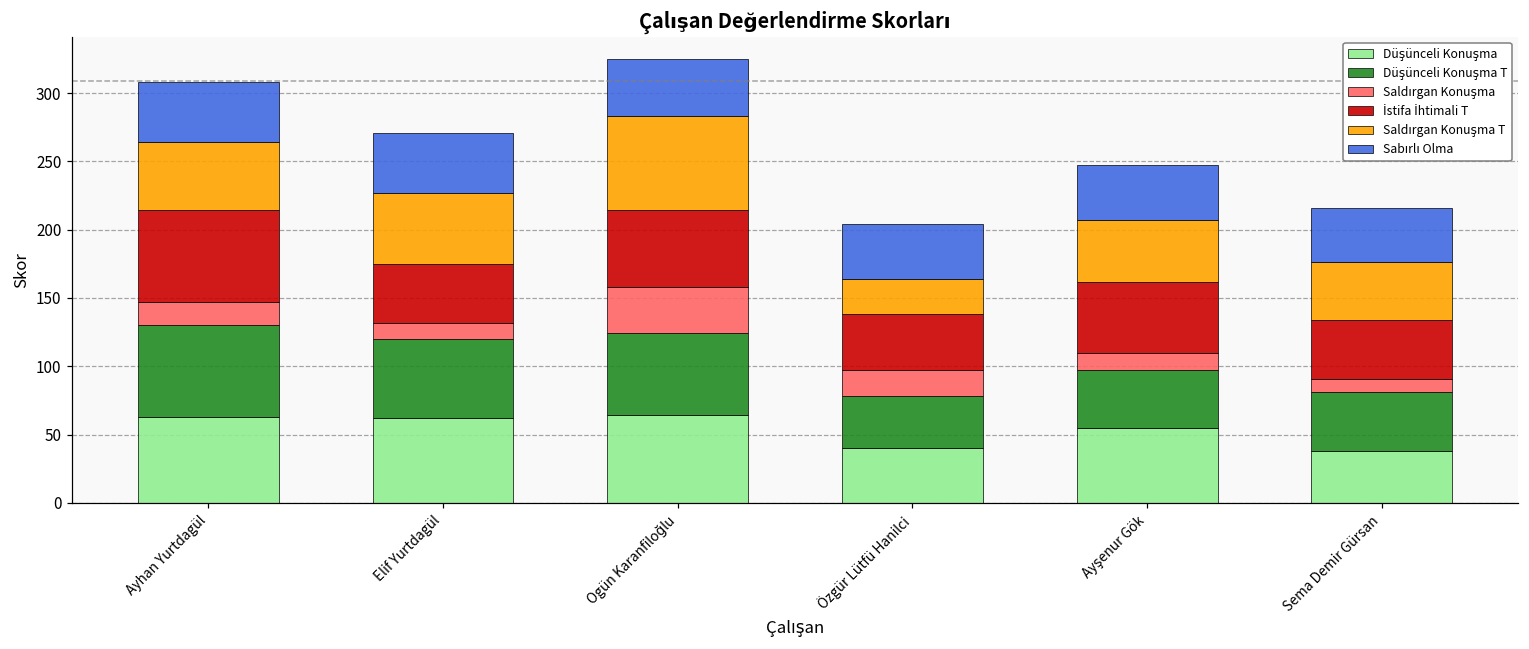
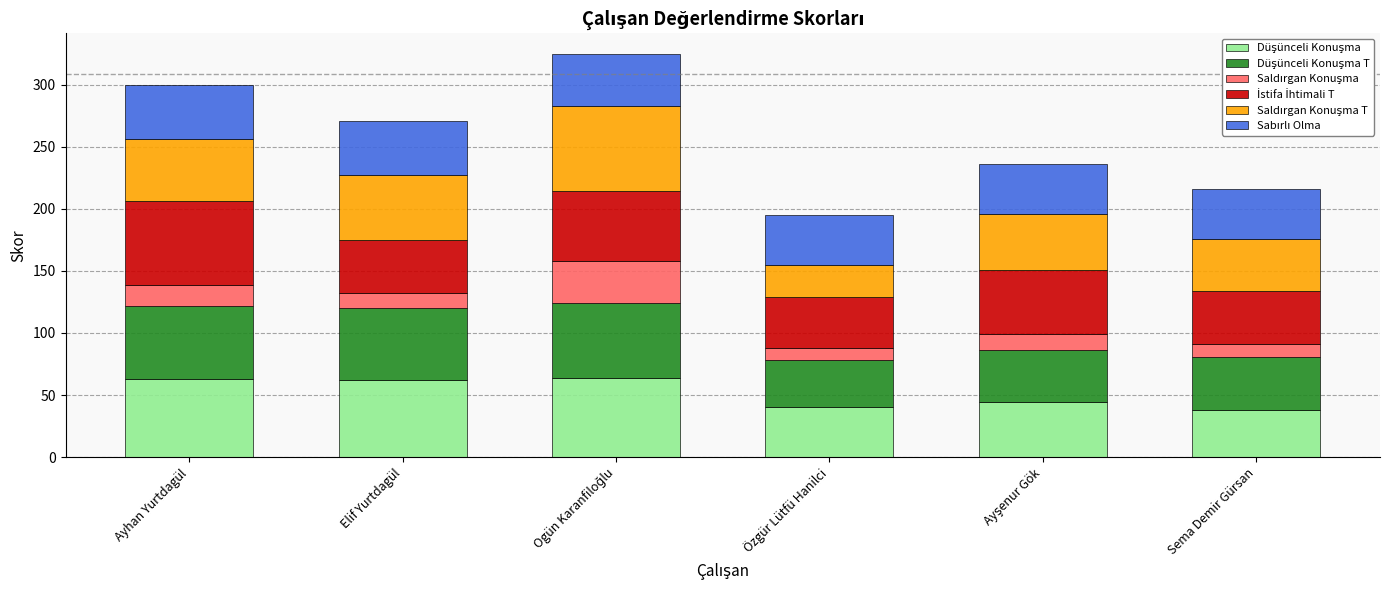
  {
    "Düşünceli Konuşma": {
      "Ayhan Yurtdagül": 63,
      "Elif Yurtdagül": 62,
      "Ogün Karanfiloğlu": 64,
      "Özgür Lütfü Hanilci": 40,
-     "Ayşenur Gök": 55,
+     "Ayşenur Gök": 44,
      "Sema Demir Gürsan": 38
    },
    "Düşünceli Konuşma T": {
-     "Ayhan Yurtdagül": 67,
+     "Ayhan Yurtdagül": 59,
      "Elif Yurtdagül": 58,
      "Ogün Karanfiloğlu": 60,
      "Özgür Lütfü Hanilci": 38,
      "Ayşenur Gök": 42,
      "Sema Demir Gürsan": 43
    },
    "Saldırgan Konuşma": {
      "Ayhan Yurtdagül": 17,
      "Elif Yurtdagül": 12,
      "Ogün Karanfiloğlu": 34,
-     "Özgür Lütfü Hanilci": 19,
+     "Özgür Lütfü Hanilci": 10,
      "Ayşenur Gök": 13,
      "Sema Demir Gürsan": 10
    },
    "İstifa İhtimali T": {
      "Ayhan Yurtdagül": 67,
      "Elif Yurtdagül": 43,
      "Ogün Karanfiloğlu": 56,
      "Özgür Lütfü Hanilci": 41,
      "Ayşenur Gök": 52,
      "Sema Demir Gürsan": 43
    },
    "Saldırgan Konuşma T": {
      "Ayhan Yurtdagül": 50,
      "Elif Yurtdagül": 52,
      "Ogün Karanfiloğlu": 69,
      "Özgür Lütfü Hanilci": 26,
      "Ayşenur Gök": 45,
      "Sema Demir Gürsan": 42
    },
    "Sabırlı Olma": {
      "Ayhan Yurtdagül": 44,
      "Elif Yurtdagül": 44,
      "Ogün Karanfiloğlu": 42,
      "Özgür Lütfü Hanilci": 40,
      "Ayşenur Gök": 40,
      "Sema Demir Gürsan": 40
    }
  }
